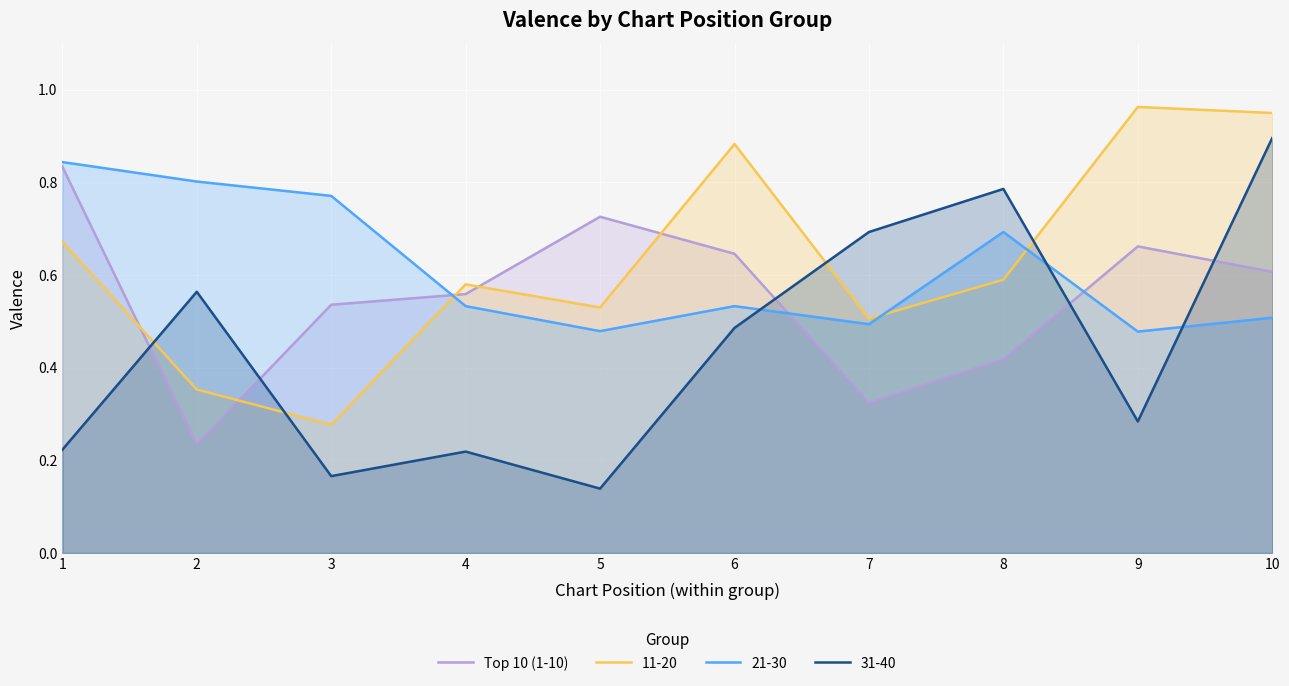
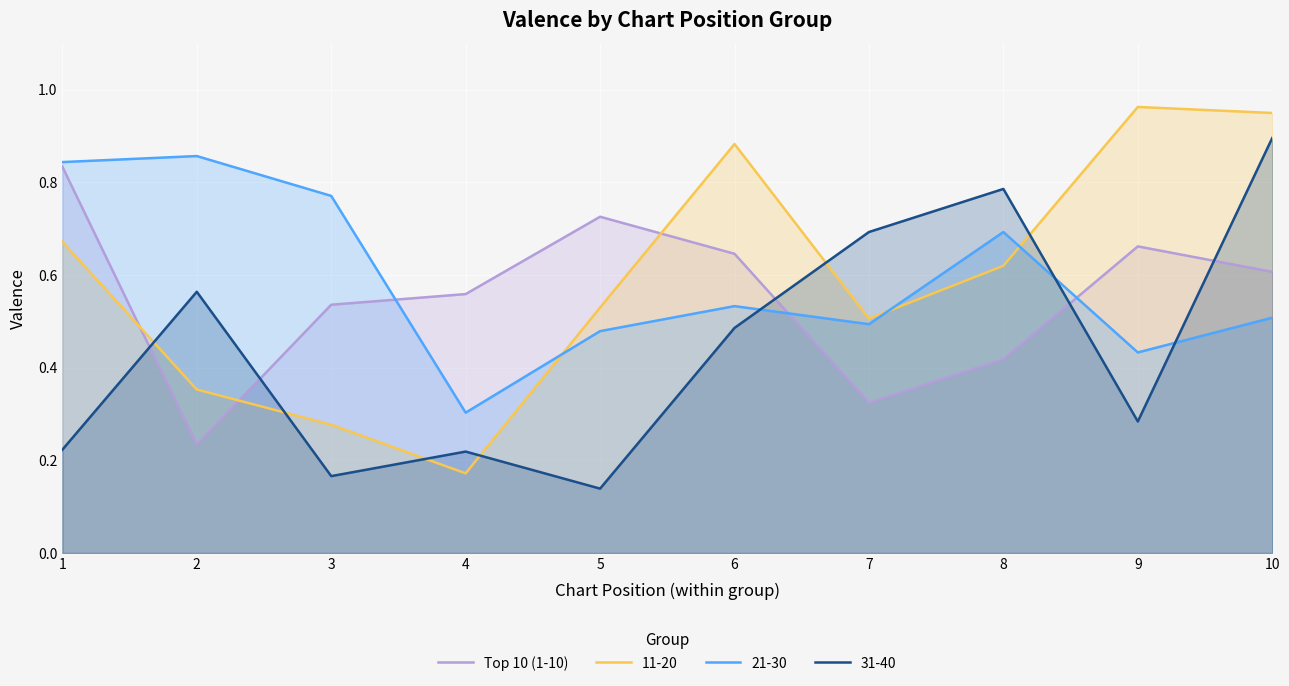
  {
    "Top 10 (1-10)": {
      "1": 0.83,
      "2": 0.23,
      "3": 0.54,
      "4": 0.56,
      "5": 0.73,
      "6": 0.65,
      "7": 0.32,
      "8": 0.42,
      "9": 0.66,
      "10": 0.61
    },
    "11-20": {
      "1": 0.67,
      "2": 0.35,
      "3": 0.28,
-     "4": 0.58,
+     "4": 0.17,
      "5": 0.53,
      "6": 0.88,
      "7": 0.51,
-     "8": 0.59,
+     "8": 0.62,
      "9": 0.96,
      "10": 0.95
    },
    "21-30": {
      "1": 0.84,
-     "2": 0.80,
+     "2": 0.86,
      "3": 0.77,
-     "4": 0.53,
+     "4": 0.30,
      "5": 0.48,
      "6": 0.53,
      "7": 0.49,
      "8": 0.69,
-     "9": 0.48,
+     "9": 0.43,
      "10": 0.51
    },
    "31-40": {
      "1": 0.22,
      "2": 0.56,
      "3": 0.17,
      "4": 0.22,
      "5": 0.14,
      "6": 0.49,
      "7": 0.69,
      "8": 0.79,
      "9": 0.28,
      "10": 0.90
    }
  }
